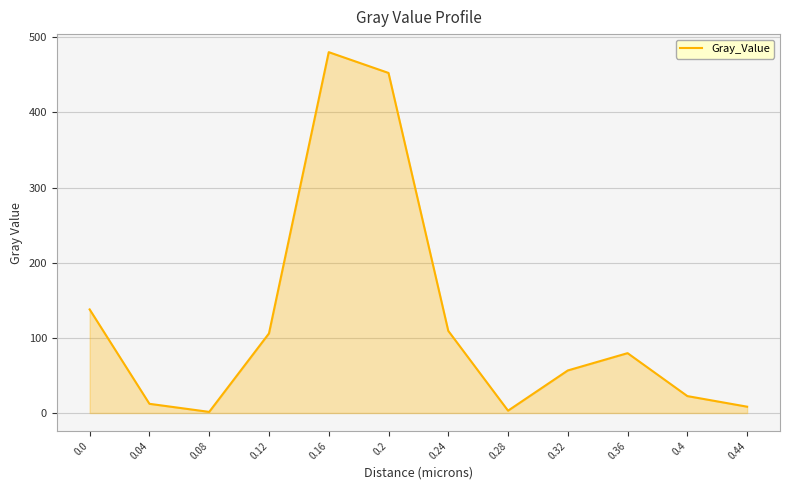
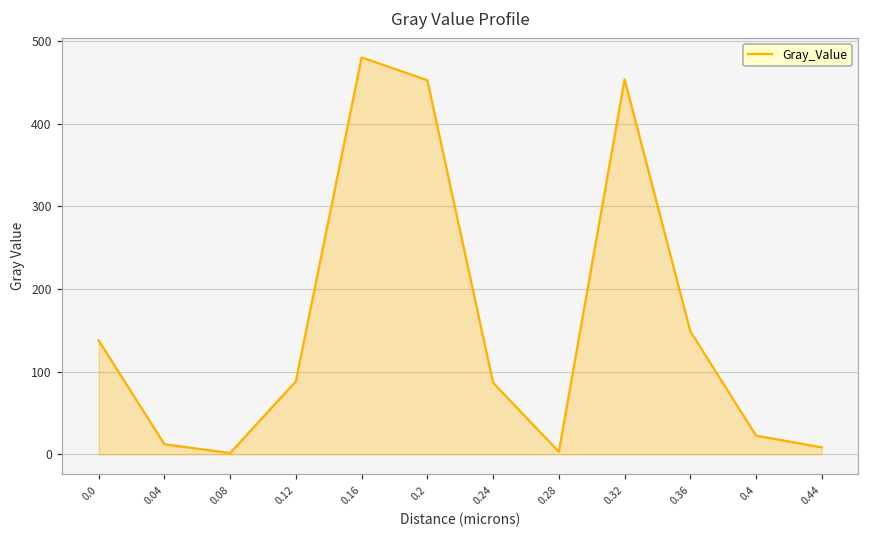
  {
    "0.0": 140,
    "0.04": 10,
    "0.08": 0,
-   "0.12": 110,
+   "0.12": 90,
    "0.16": 480,
    "0.2": 450,
-   "0.24": 110,
+   "0.24": 90,
    "0.28": 0,
-   "0.32": 60,
-   "0.36": 80,
+   "0.32": 450,
+   "0.36": 150,
    "0.4": 20,
    "0.44": 10
  }
